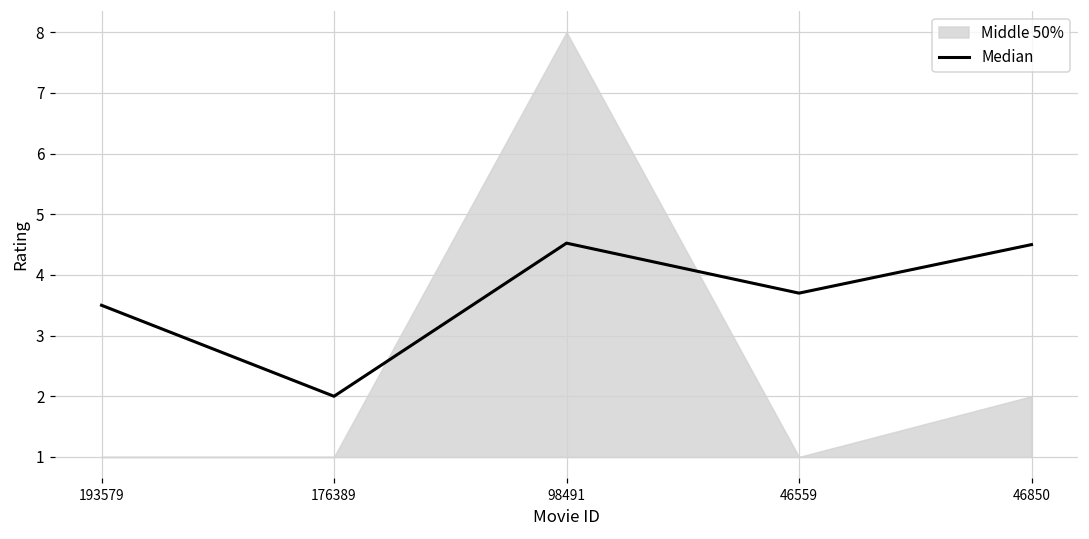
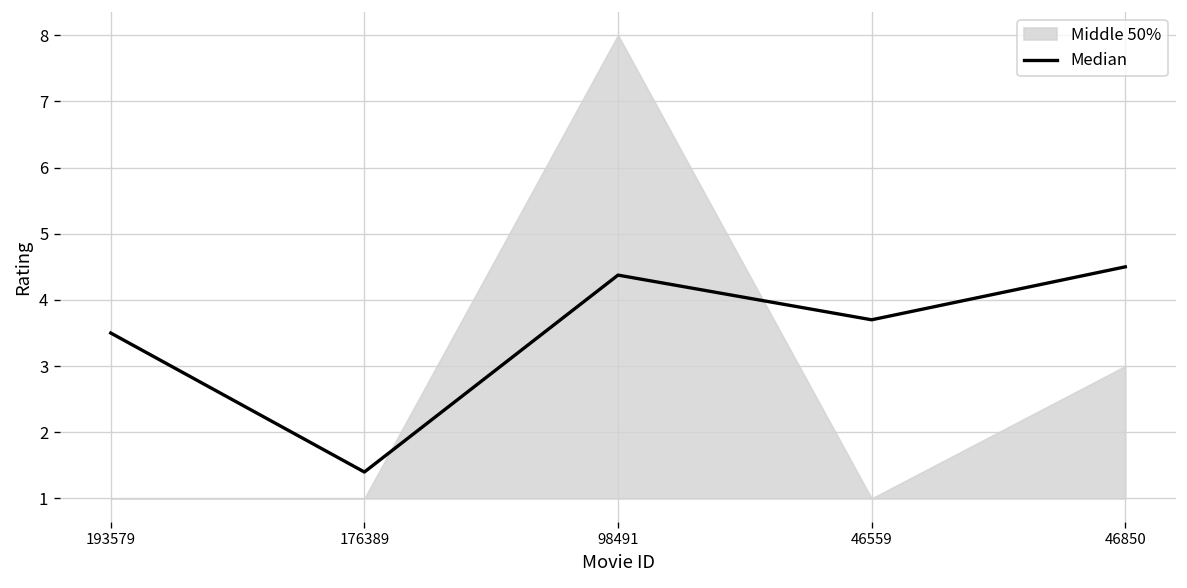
  {
    "Median": {
      "193579": 3.5,
-     "176389": 2.0,
-     "98491": 4.5,
+     "176389": 1.4,
+     "98491": 4.4,
      "46559": 3.7,
      "46850": 4.5
    },
    "Middle 50%": {
      "98491": 8,
-     "46850": 2
+     "46850": 3
    }
  }
